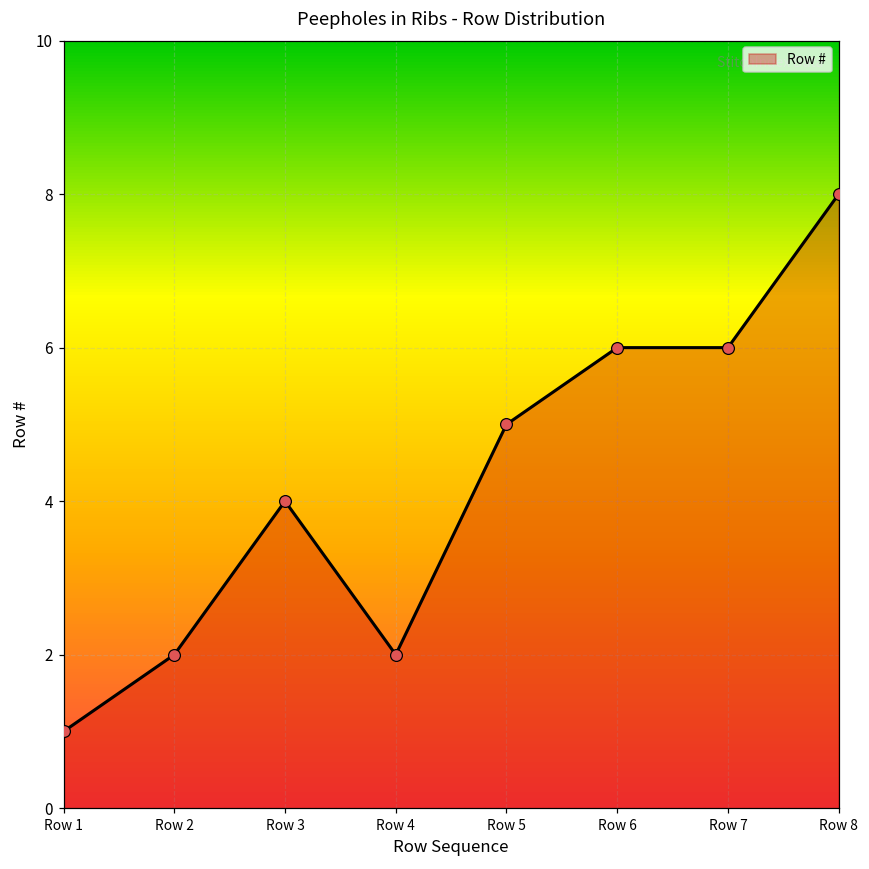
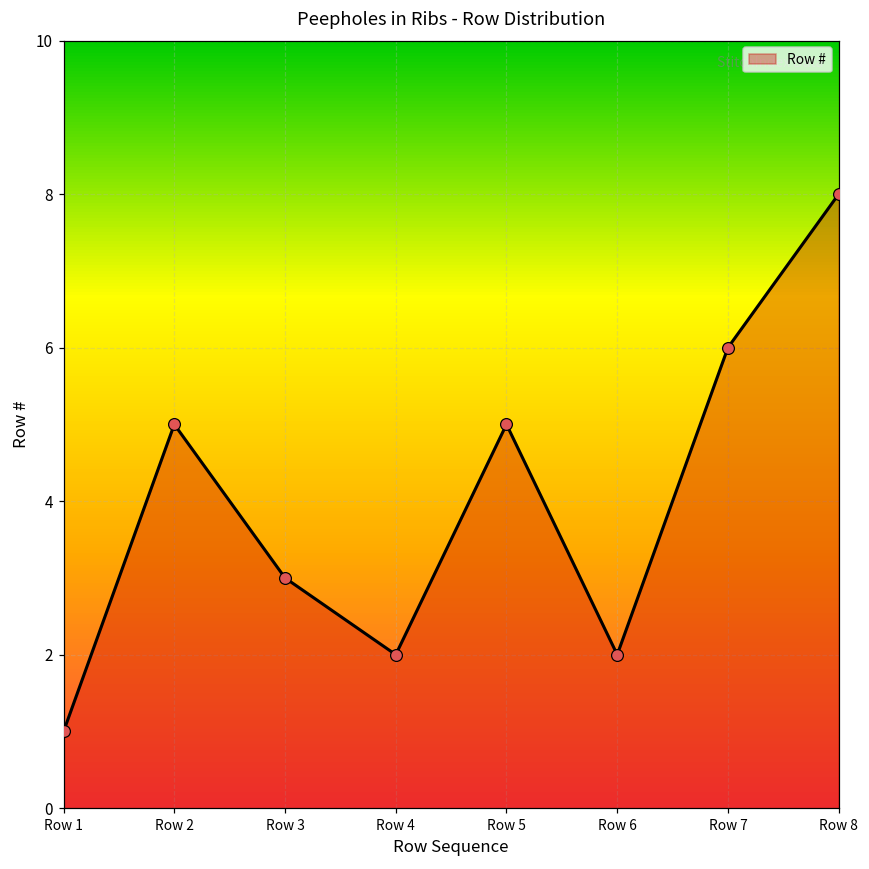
  {
    "Row 1": 1,
-   "Row 2": 2,
-   "Row 3": 4,
+   "Row 2": 5,
+   "Row 3": 3,
    "Row 4": 2,
    "Row 5": 5,
-   "Row 6": 6,
+   "Row 6": 2,
    "Row 7": 6,
    "Row 8": 8
  }
